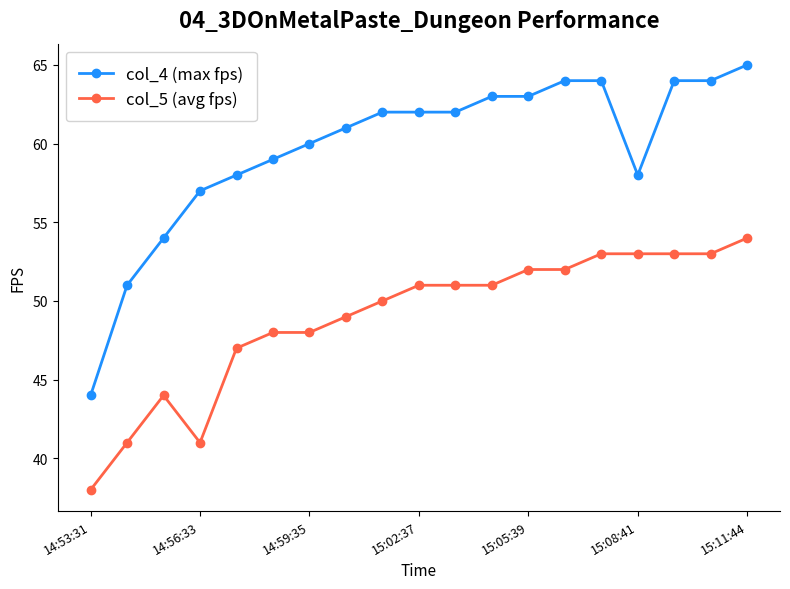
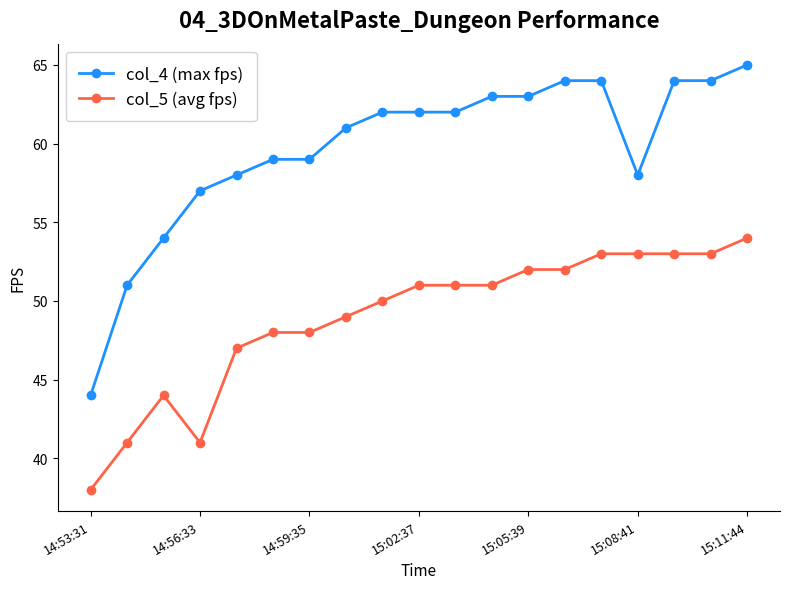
  {
    "col_4 (max fps)": {
      "14:53:31": 44,
      "14:56:33": 57,
-     "14:59:35": 60,
+     "14:59:35": 59,
      "15:02:37": 62,
      "15:05:39": 63,
      "15:08:41": 58,
      "15:11:44": 65
    },
    "col_5 (avg fps)": {
      "14:53:31": 38,
      "14:56:33": 41,
      "14:59:35": 48,
      "15:02:37": 51,
      "15:05:39": 52,
      "15:08:41": 53,
      "15:11:44": 54
    }
  }
